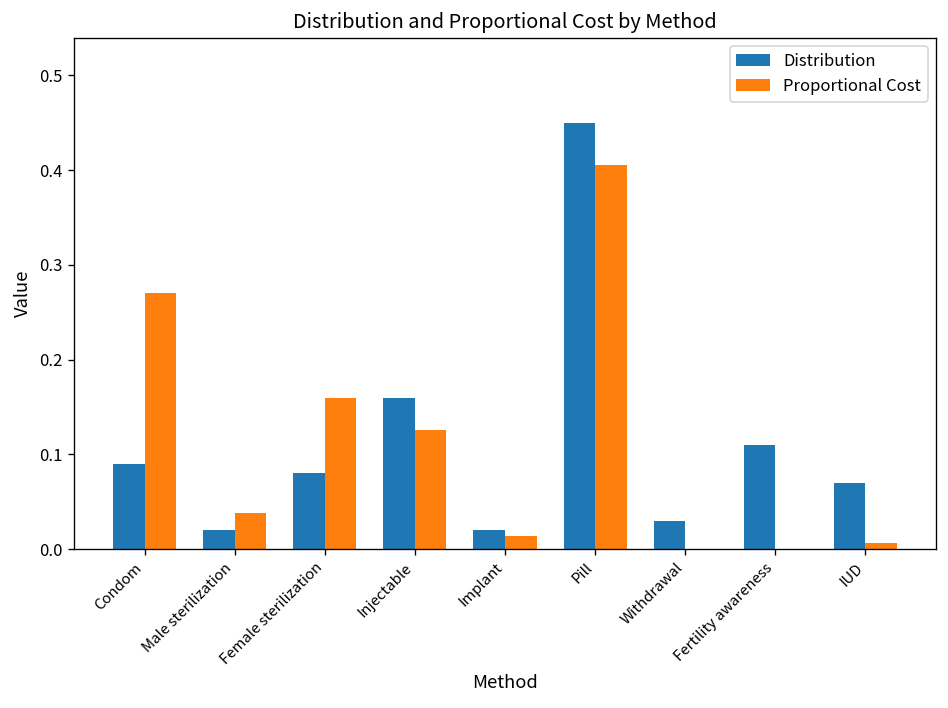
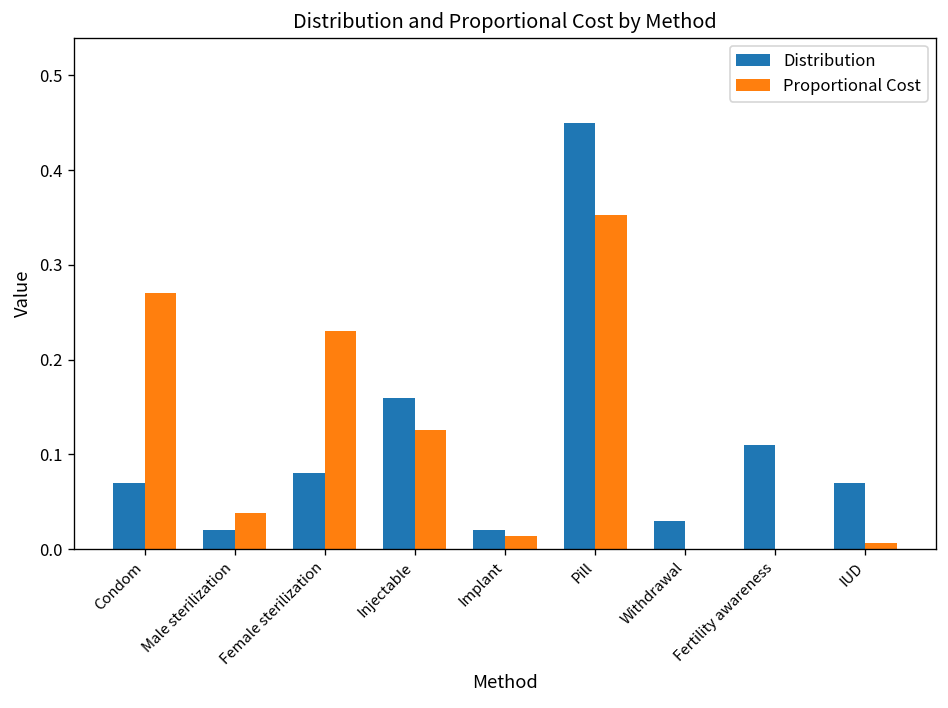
  {
    "Distribution": {
-     "Condom": 0.09,
+     "Condom": 0.07,
      "Male sterilization": 0.02,
      "Female sterilization": 0.08,
      "Injectable": 0.16,
      "Implant": 0.02,
      "Pill": 0.45,
      "Withdrawal": 0.03,
      "Fertility awareness": 0.11,
      "IUD": 0.07
    },
    "Proportional Cost": {
      "Condom": 0.27,
      "Male sterilization": 0.04,
-     "Female sterilization": 0.16,
+     "Female sterilization": 0.23,
      "Injectable": 0.13,
      "Implant": 0.01,
-     "Pill": 0.41,
+     "Pill": 0.35,
      "Withdrawal": 0.00,
      "Fertility awareness": 0.00,
      "IUD": 0.01
    }
  }
